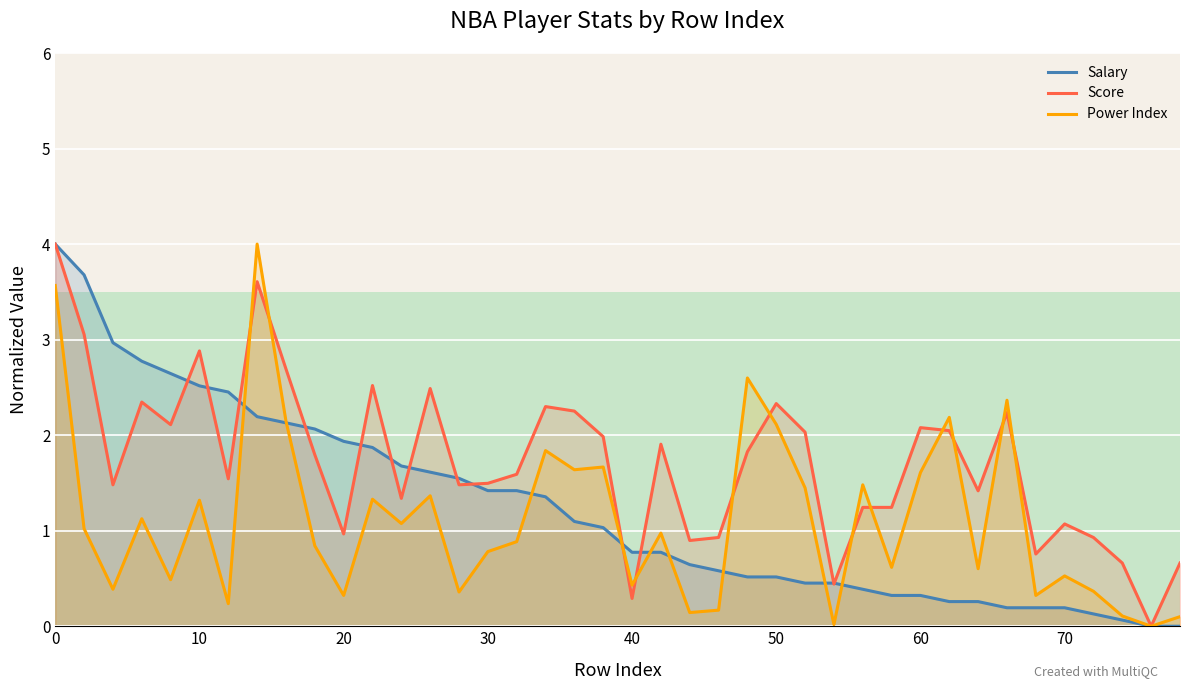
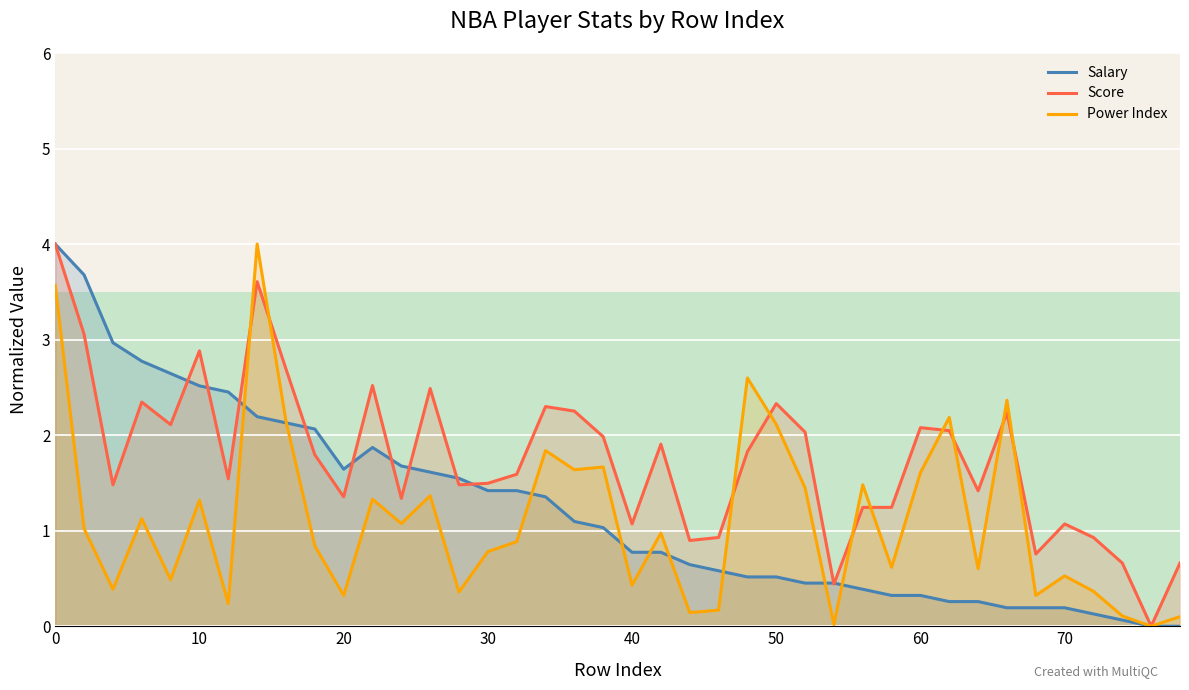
  {
    "Salary": {
      "10": 2.5,
-     "20": 1.9,
+     "20": 1.6,
      "30": 1.4,
      "40": 0.8,
      "50": 0.5,
      "60": 0.3,
      "70": 0.2
    },
    "Score": {
      "10": 2.9,
-     "20": 1.0,
+     "20": 1.4,
      "30": 1.5,
-     "40": 0.3,
+     "40": 1.1,
      "50": 2.3,
      "60": 2.1,
      "70": 1.1
    },
    "Power Index": {
      "0": 3.6,
      "10": 1.3,
      "20": 0.3,
      "30": 0.8,
      "40": 0.4,
      "50": 2.1,
      "60": 1.6,
      "70": 0.5
    }
  }
